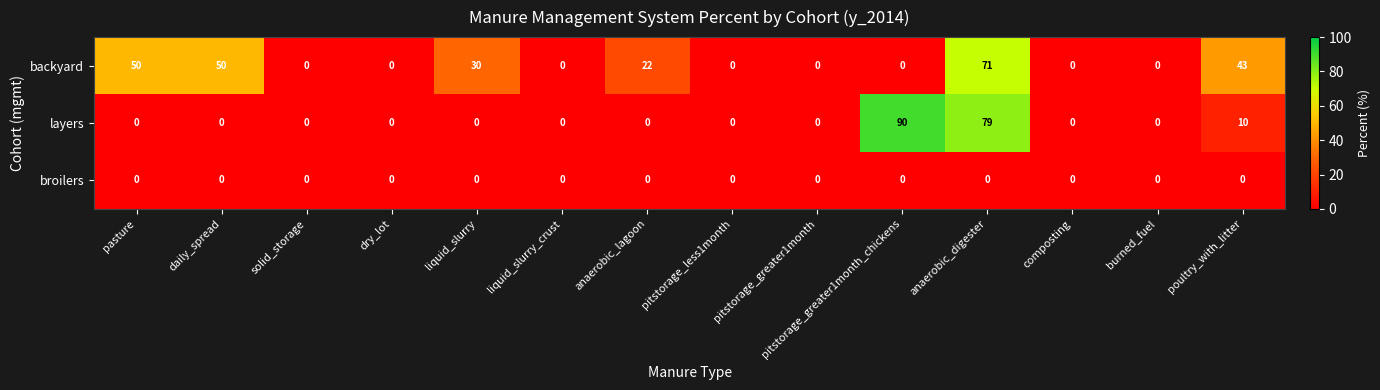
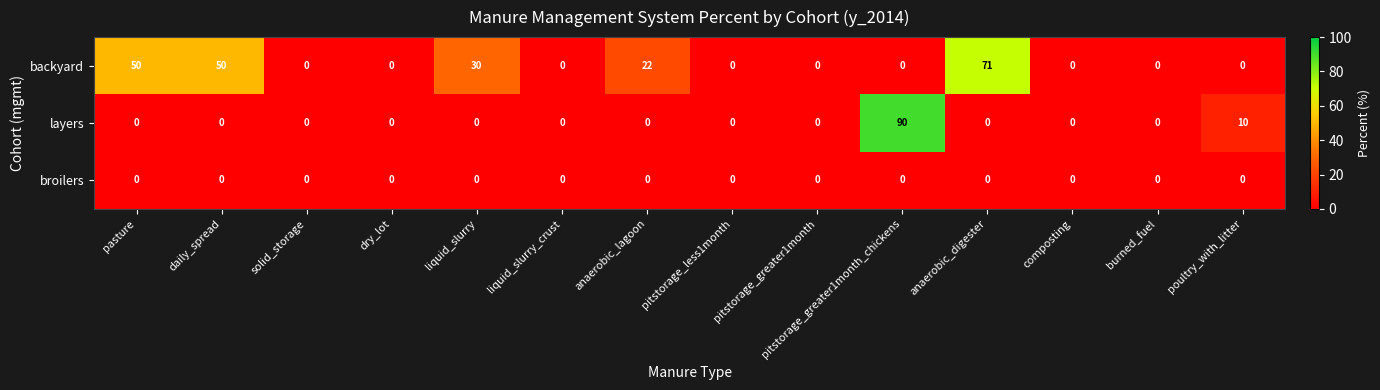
  {
    "backyard": {
      "pasture": 50,
      "daily_spread": 50,
      "solid_storage": 0,
      "dry_lot": 0,
      "liquid_slurry": 30,
      "liquid_slurry_crust": 0,
      "anaerobic_lagoon": 22,
      "pitstorage_less1month": 0,
      "pitstorage_greater1month": 0,
      "pitstorage_greater1month_chickens": 0,
      "anaerobic_digester": 71,
      "composting": 0,
      "burned_fuel": 0,
-     "poultry_with_litter": 43
+     "poultry_with_litter": 0
    },
    "layers": {
      "pasture": 0,
      "daily_spread": 0,
      "solid_storage": 0,
      "dry_lot": 0,
      "liquid_slurry": 0,
      "liquid_slurry_crust": 0,
      "anaerobic_lagoon": 0,
      "pitstorage_less1month": 0,
      "pitstorage_greater1month": 0,
      "pitstorage_greater1month_chickens": 90,
-     "anaerobic_digester": 79,
+     "anaerobic_digester": 0,
      "composting": 0,
      "burned_fuel": 0,
      "poultry_with_litter": 10
    },
    "broilers": {
      "pasture": 0,
      "daily_spread": 0,
      "solid_storage": 0,
      "dry_lot": 0,
      "liquid_slurry": 0,
      "liquid_slurry_crust": 0,
      "anaerobic_lagoon": 0,
      "pitstorage_less1month": 0,
      "pitstorage_greater1month": 0,
      "pitstorage_greater1month_chickens": 0,
      "anaerobic_digester": 0,
      "composting": 0,
      "burned_fuel": 0,
      "poultry_with_litter": 0
    }
  }
